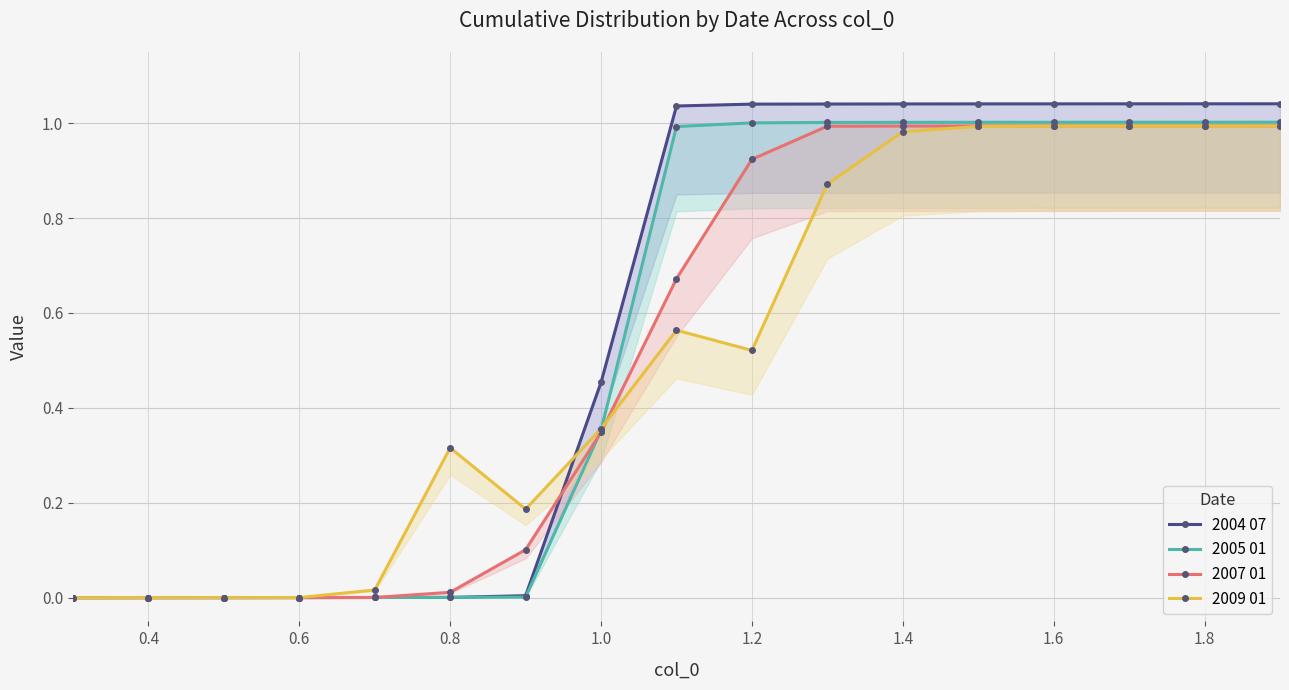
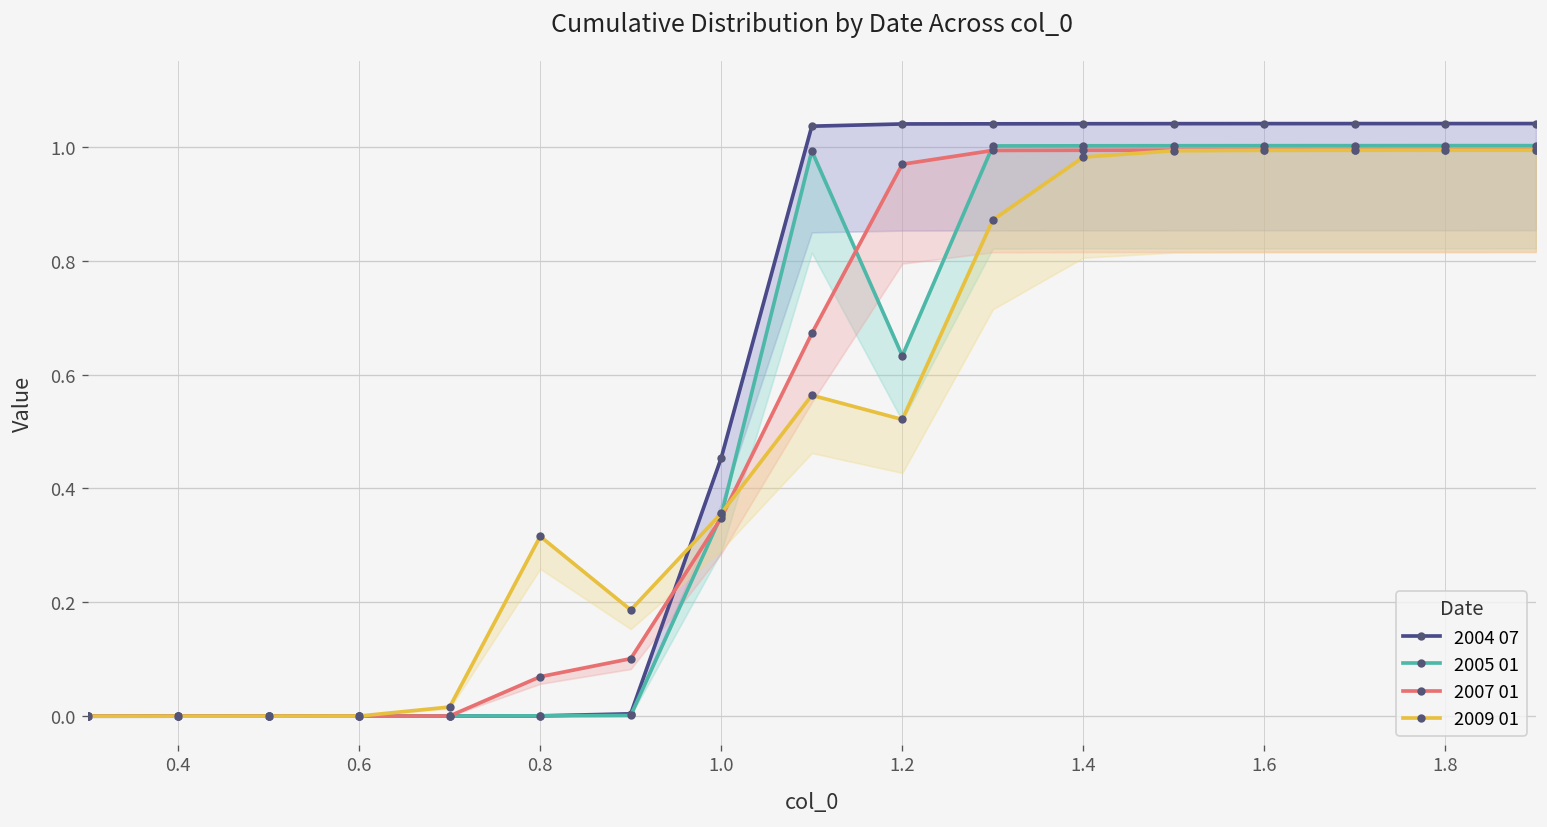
  {
    "2004 07": {
      "1.0": 0.45,
      "1.2": 1.04,
      "1.4": 1.04,
      "1.6": 1.04,
      "1.8": 1.04
    },
    "2005 01": {
-     "1.2": 1.00,
+     "1.2": 0.63,
      "1.4": 1.00,
      "1.6": 1.00,
      "1.8": 1.00
    },
    "2007 01": {
-     "0.8": 0.01,
-     "1.2": 0.92,
+     "0.8": 0.07,
+     "1.2": 0.97,
      "1.4": 0.99
    },
    "2009 01": {
      "0.8": 0.32,
      "1.2": 0.52,
      "1.4": 0.98
    }
  }
